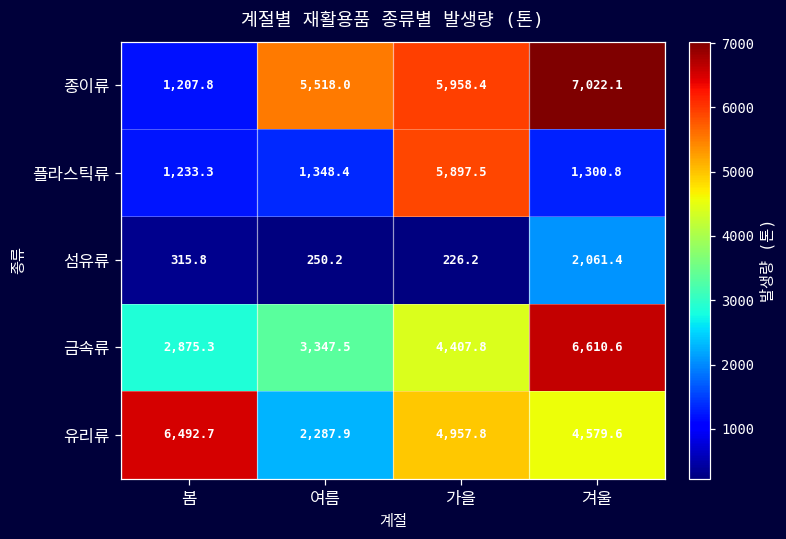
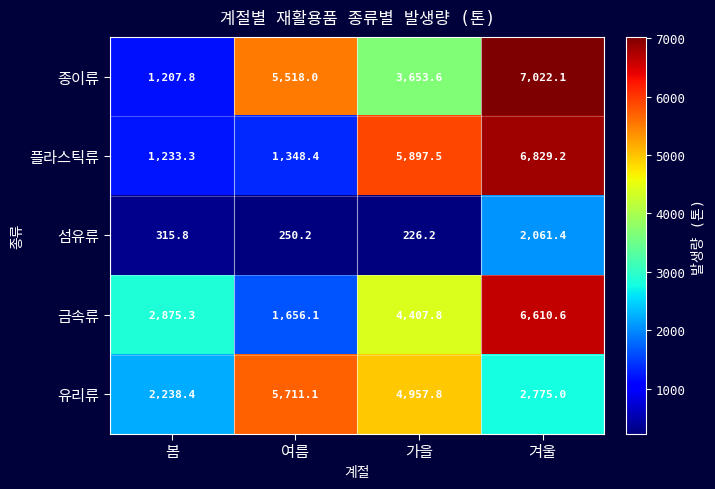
  {
    "종이류": {
      "봄": "1,207.8",
      "여름": "5,518.0",
-     "가을": "5,958.4",
+     "가을": "3,653.6",
      "겨울": "7,022.1"
    },
    "플라스틱류": {
      "봄": "1,233.3",
      "여름": "1,348.4",
      "가을": "5,897.5",
-     "겨울": "1,300.8"
+     "겨울": "6,829.2"
    },
    "섬유류": {
      "봄": "315.8",
      "여름": "250.2",
      "가을": "226.2",
      "겨울": "2,061.4"
    },
    "금속류": {
      "봄": "2,875.3",
-     "여름": "3,347.5",
+     "여름": "1,656.1",
      "가을": "4,407.8",
      "겨울": "6,610.6"
    },
    "유리류": {
-     "봄": "6,492.7",
-     "여름": "2,287.9",
+     "봄": "2,238.4",
+     "여름": "5,711.1",
      "가을": "4,957.8",
-     "겨울": "4,579.6"
+     "겨울": "2,775.0"
    }
  }
